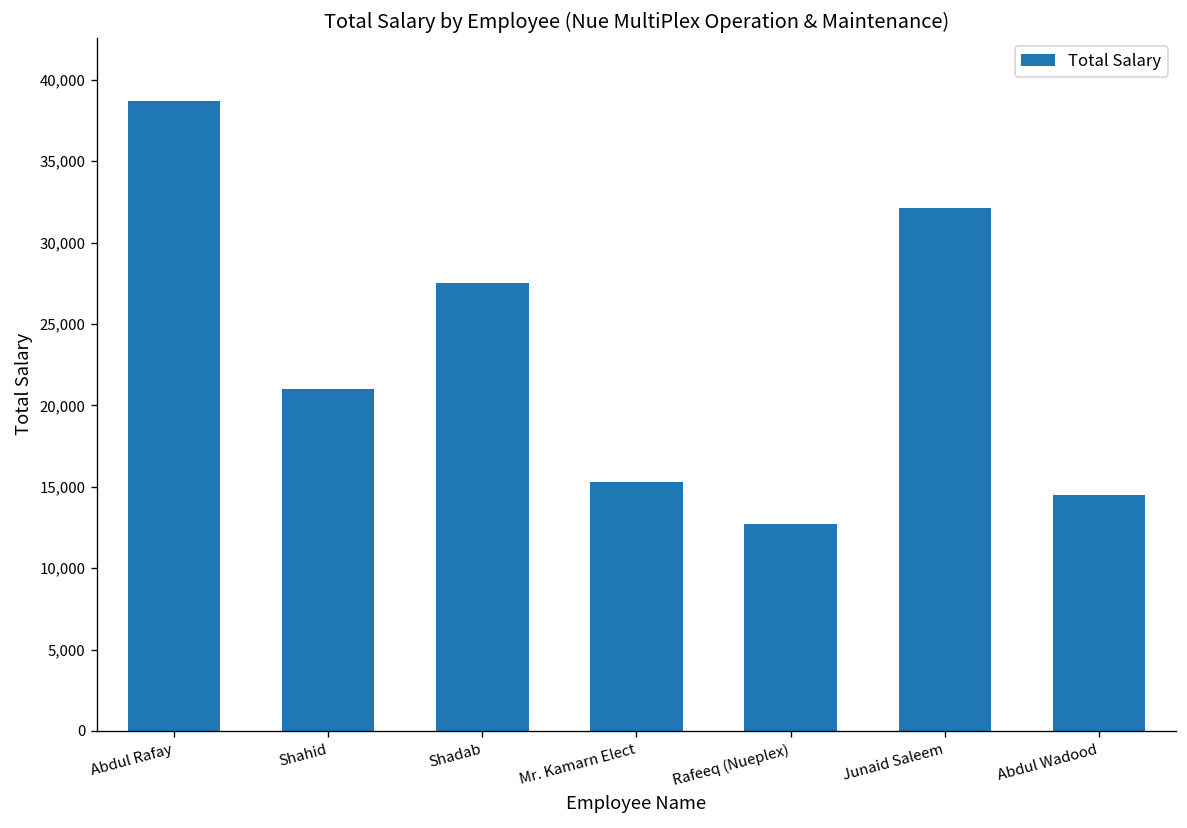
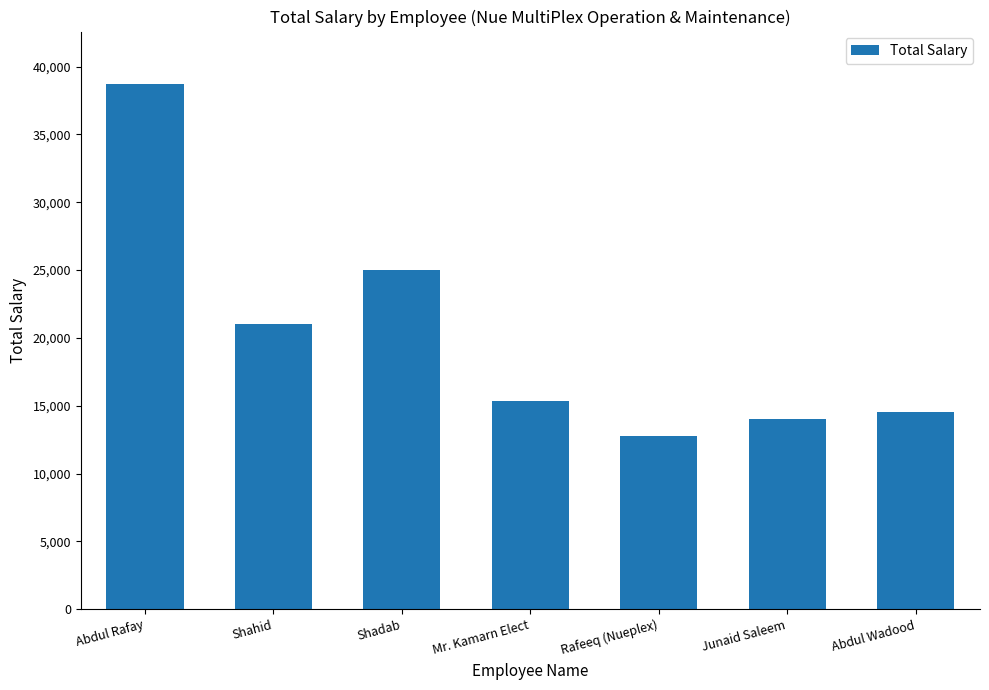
  {
    "Abdul Rafay": "38,700",
    "Shahid": "21,000",
-   "Shadab": "27,500",
+   "Shadab": "25,000",
    "Mr. Kamarn Elect": "15,300",
    "Rafeeq (Nueplex)": "12,700",
-   "Junaid Saleem": "32,200",
+   "Junaid Saleem": "14,000",
    "Abdul Wadood": "14,500"
  }
